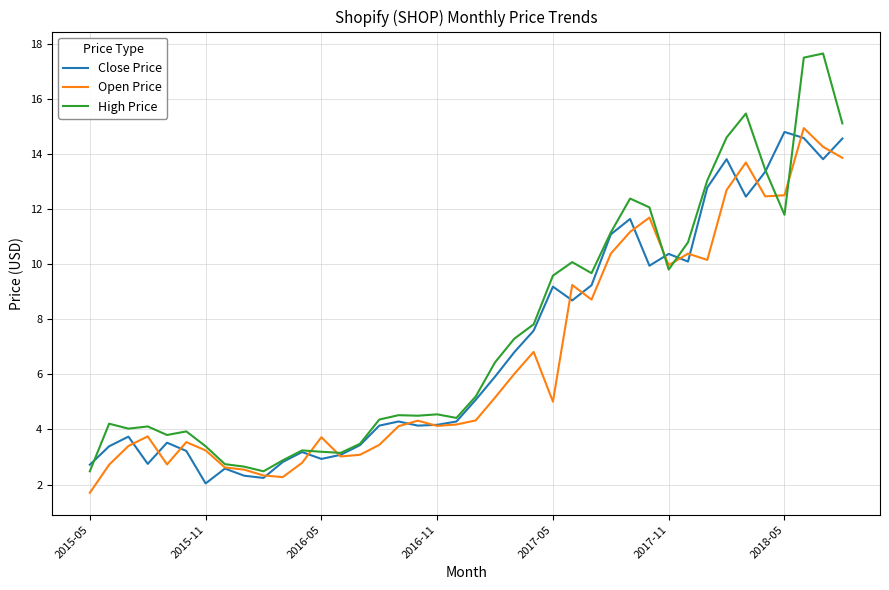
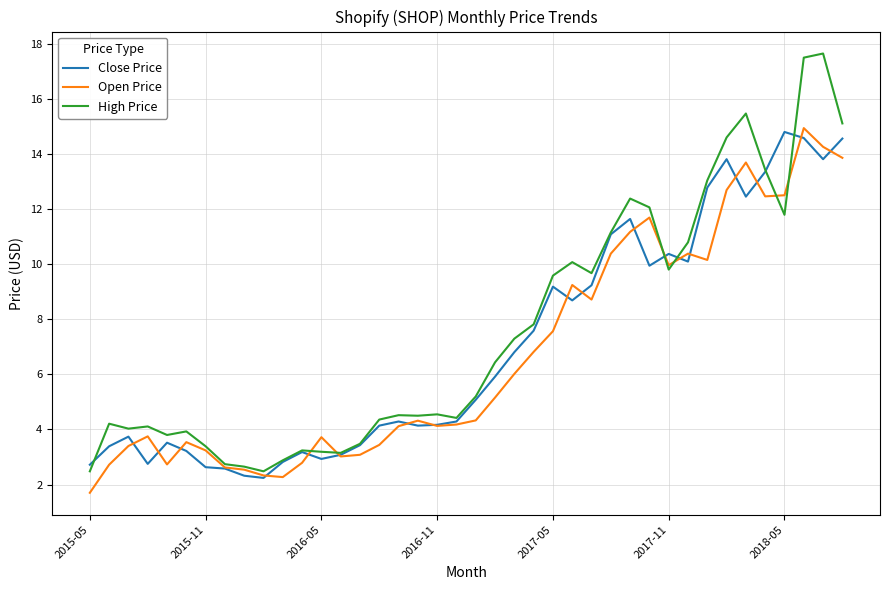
  {
    "Close Price": {
      "2015-05": 2.7,
-     "2015-11": 2.0,
+     "2015-11": 2.6,
      "2016-05": 2.9,
      "2017-05": 9.2,
      "2017-11": 10.4,
      "2018-05": 14.8
    },
    "Open Price": {
      "2015-05": 1.7,
      "2015-11": 3.2,
      "2016-05": 3.7,
-     "2017-05": 5.0,
+     "2017-05": 7.6,
      "2017-11": 10.0,
      "2018-05": 12.5
    },
    "High Price": {
      "2015-05": 2.5,
      "2015-11": 3.4,
      "2016-05": 3.2,
      "2016-11": 4.6,
      "2017-05": 9.6,
      "2017-11": 9.8,
      "2018-05": 11.8
    }
  }
